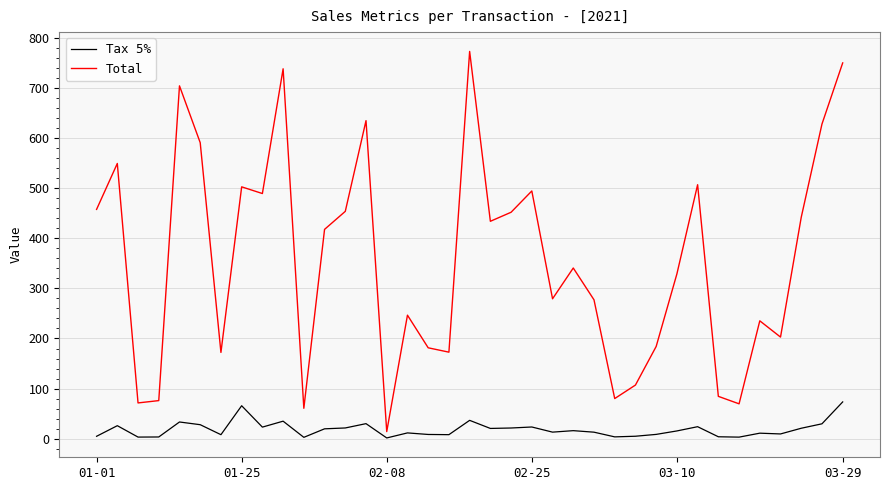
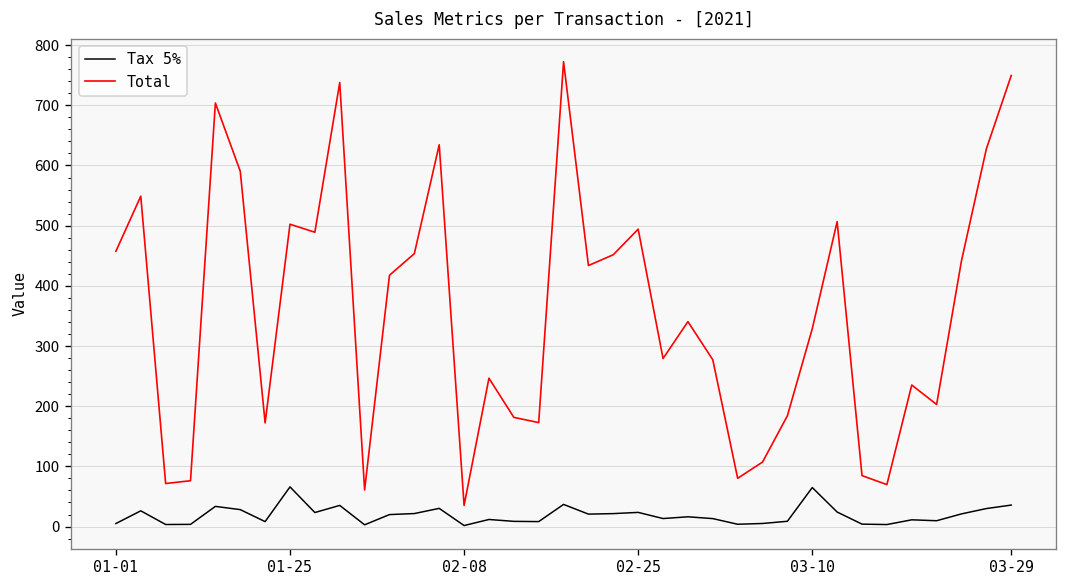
  {
    "Tax 5%": {
      "01-01": 0,
      "01-25": 70,
      "02-08": 0,
      "02-25": 20,
-     "03-10": 20,
-     "03-29": 70
+     "03-10": 60,
+     "03-29": 40
    },
    "Total": {
      "01-01": 460,
      "01-25": 500,
-     "02-08": 10,
+     "02-08": 40,
      "02-25": 490,
      "03-10": 330,
      "03-29": 750
    }
  }
